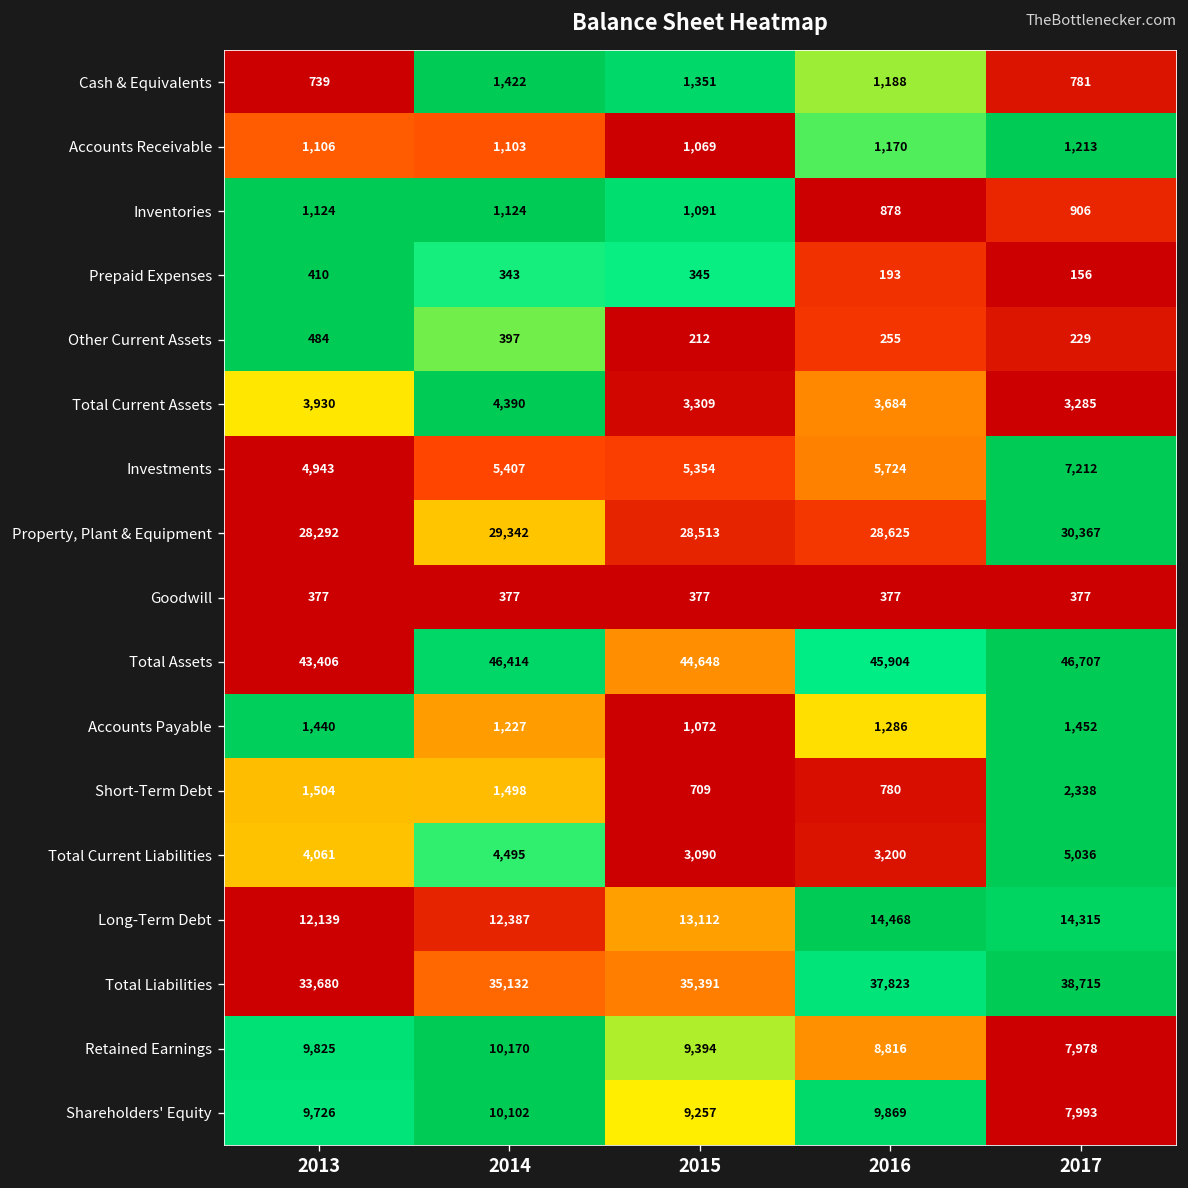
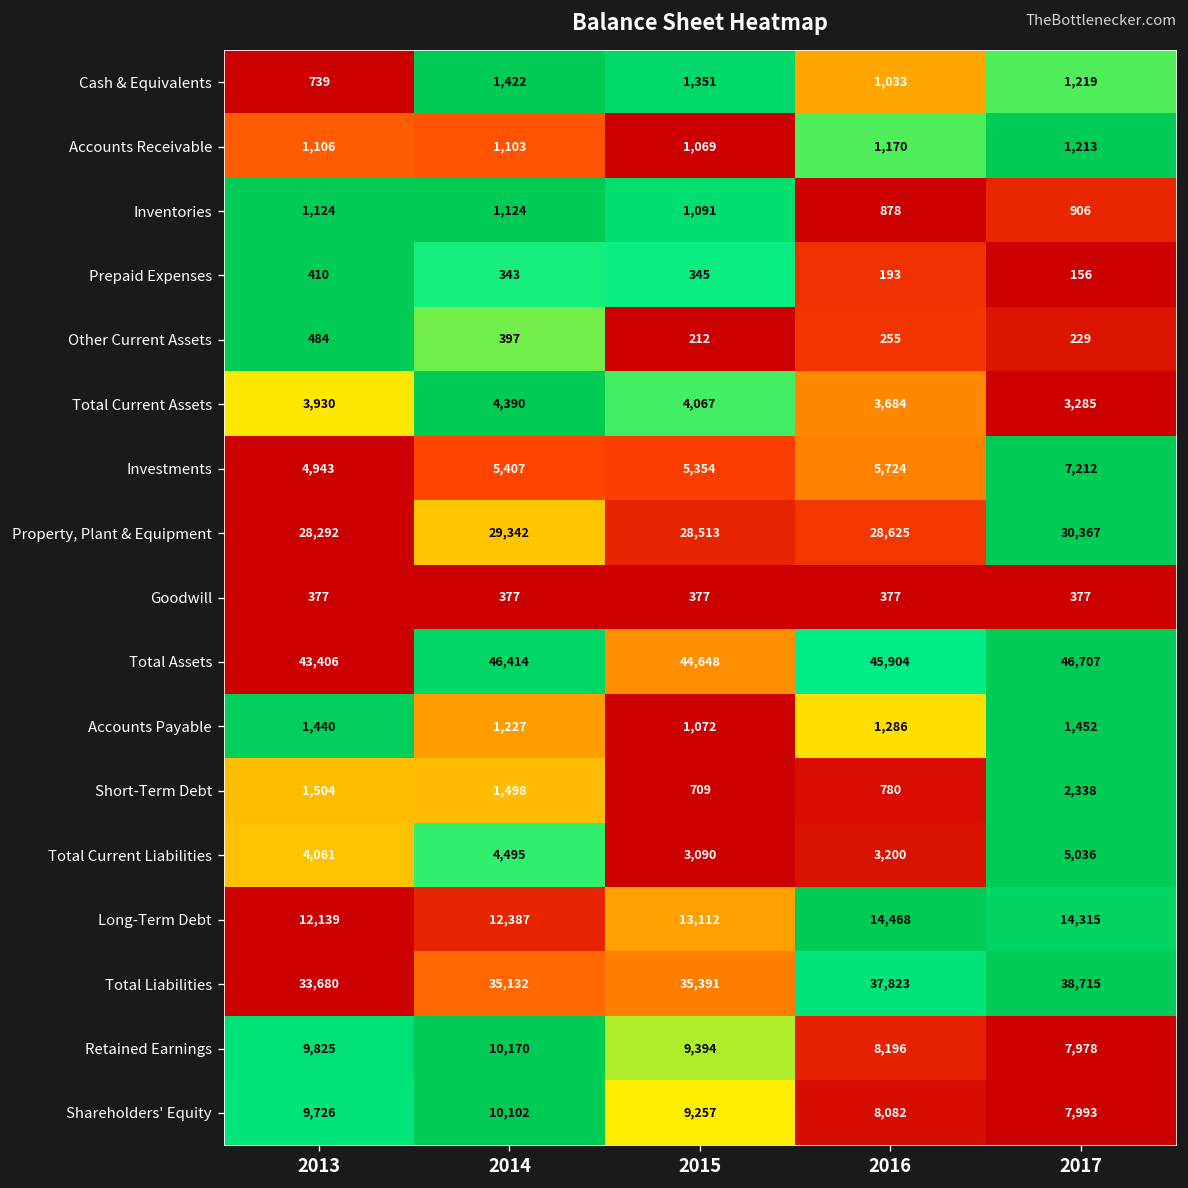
  {
    "Cash & Equivalents": {
      "2013": "739",
      "2014": "1,422",
      "2015": "1,351",
-     "2016": "1,188",
-     "2017": "781"
+     "2016": "1,033",
+     "2017": "1,219"
    },
    "Accounts Receivable": {
      "2013": "1,106",
      "2014": "1,103",
      "2015": "1,069",
      "2016": "1,170",
      "2017": "1,213"
    },
    "Inventories": {
      "2013": "1,124",
      "2014": "1,124",
      "2015": "1,091",
      "2016": "878",
      "2017": "906"
    },
    "Prepaid Expenses": {
      "2013": "410",
      "2014": "343",
      "2015": "345",
      "2016": "193",
      "2017": "156"
    },
    "Other Current Assets": {
      "2013": "484",
      "2014": "397",
      "2015": "212",
      "2016": "255",
      "2017": "229"
    },
    "Total Current Assets": {
      "2013": "3,930",
      "2014": "4,390",
-     "2015": "3,309",
+     "2015": "4,067",
      "2016": "3,684",
      "2017": "3,285"
    },
    "Investments": {
      "2013": "4,943",
      "2014": "5,407",
      "2015": "5,354",
      "2016": "5,724",
      "2017": "7,212"
    },
    "Property, Plant & Equipment": {
      "2013": "28,292",
      "2014": "29,342",
      "2015": "28,513",
      "2016": "28,625",
      "2017": "30,367"
    },
    "Goodwill": {
      "2013": "377",
      "2014": "377",
      "2015": "377",
      "2016": "377",
      "2017": "377"
    },
    "Total Assets": {
      "2013": "43,406",
      "2014": "46,414",
      "2015": "44,648",
      "2016": "45,904",
      "2017": "46,707"
    },
    "Accounts Payable": {
      "2013": "1,440",
      "2014": "1,227",
      "2015": "1,072",
      "2016": "1,286",
      "2017": "1,452"
    },
    "Short-Term Debt": {
      "2013": "1,504",
      "2014": "1,498",
      "2015": "709",
      "2016": "780",
      "2017": "2,338"
    },
    "Total Current Liabilities": {
      "2013": "4,061",
      "2014": "4,495",
      "2015": "3,090",
      "2016": "3,200",
      "2017": "5,036"
    },
    "Long-Term Debt": {
      "2013": "12,139",
      "2014": "12,387",
      "2015": "13,112",
      "2016": "14,468",
      "2017": "14,315"
    },
    "Total Liabilities": {
      "2013": "33,680",
      "2014": "35,132",
      "2015": "35,391",
      "2016": "37,823",
      "2017": "38,715"
    },
    "Retained Earnings": {
      "2013": "9,825",
      "2014": "10,170",
      "2015": "9,394",
-     "2016": "8,816",
+     "2016": "8,196",
      "2017": "7,978"
    },
    "Shareholders' Equity": {
      "2013": "9,726",
      "2014": "10,102",
      "2015": "9,257",
-     "2016": "9,869",
+     "2016": "8,082",
      "2017": "7,993"
    }
  }
